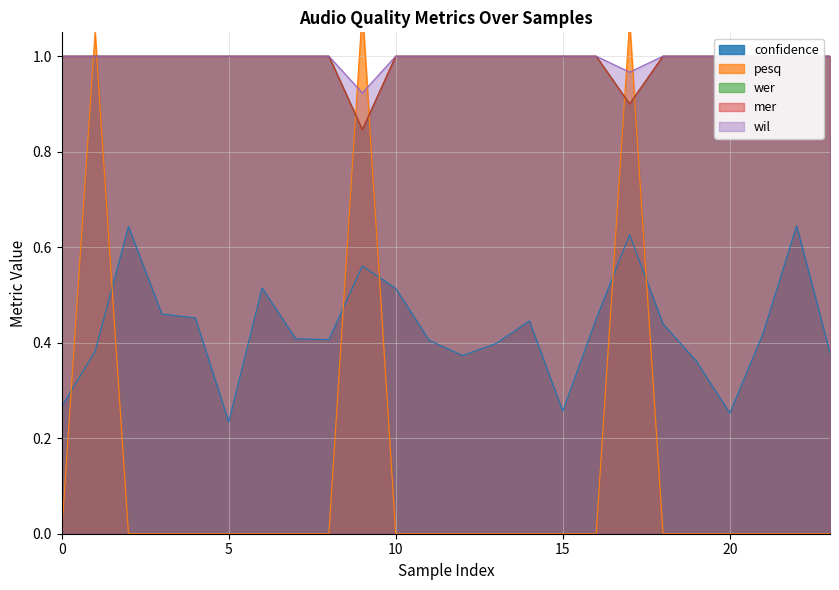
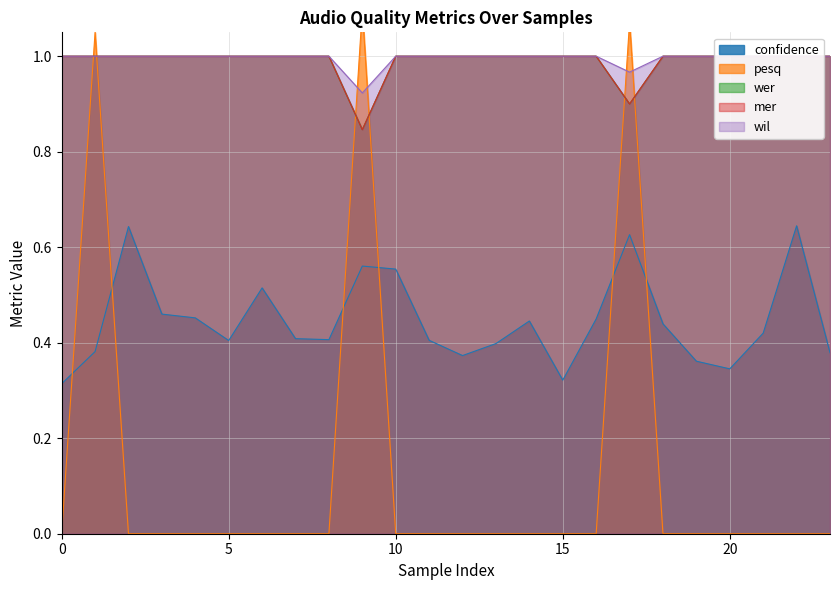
  {
    "confidence": {
-     "0": 0.27,
-     "5": 0.23,
-     "10": 0.51,
-     "15": 0.26,
-     "20": 0.25
+     "0": 0.31,
+     "5": 0.40,
+     "10": 0.55,
+     "15": 0.32,
+     "20": 0.35
    },
    "pesq": {
      "0": 0.00,
      "5": 0.00,
      "10": 0.00,
      "15": 0.00,
      "20": 0.00
    }
  }
